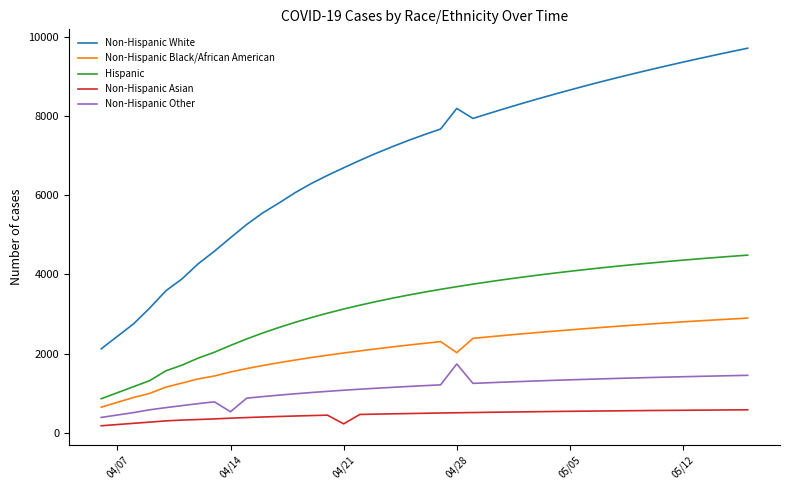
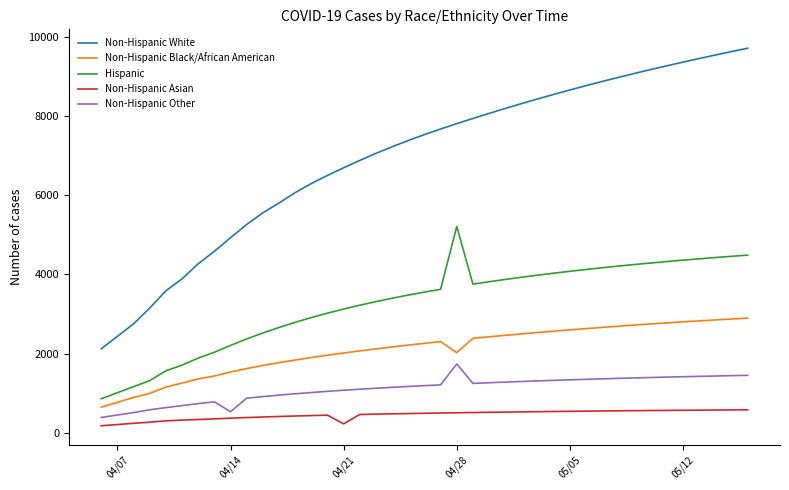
  {
    "Non-Hispanic White": {
      "04/14": 4900,
      "04/21": 6700,
-     "04/28": 8200,
+     "04/28": 7800,
      "05/05": 8700,
      "05/12": 9400
    },
    "Non-Hispanic Black/African American": {
      "04/14": 1500,
      "04/21": 2000,
      "04/28": 2000,
      "05/05": 2600,
      "05/12": 2800
    },
    "Hispanic": {
      "04/14": 2200,
      "04/21": 3100,
-     "04/28": 3700,
+     "04/28": 5200,
      "05/05": 4100,
      "05/12": 4400
    },
    "Non-Hispanic Asian": {
      "04/14": 400,
      "04/21": 200,
      "04/28": 500,
      "05/05": 500,
      "05/12": 600
    },
    "Non-Hispanic Other": {
      "04/14": 500,
      "04/21": 1100,
      "04/28": 1700,
      "05/05": 1300,
      "05/12": 1400
    }
  }
